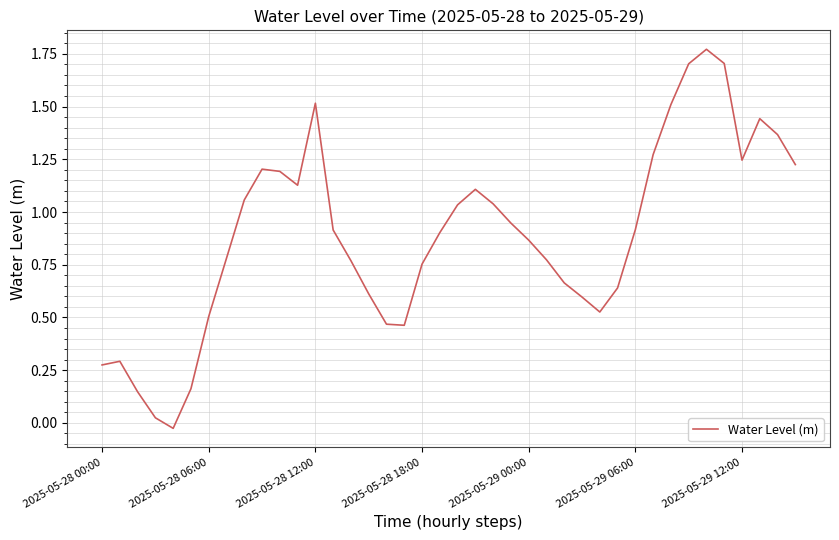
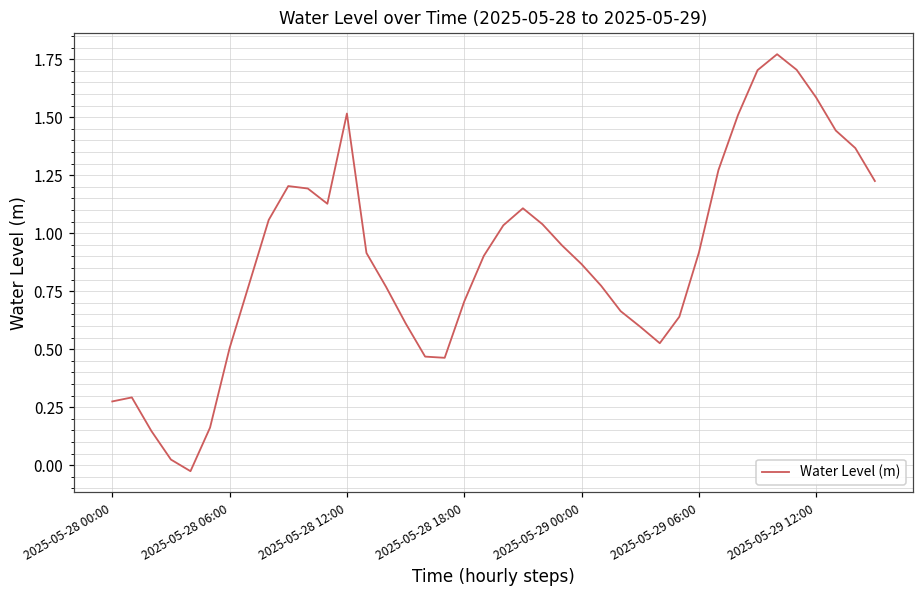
  {
    "2025-05-28 00:00": 0.27,
    "2025-05-28 06:00": 0.50,
    "2025-05-28 12:00": 1.52,
-   "2025-05-28 18:00": 0.75,
+   "2025-05-28 18:00": 0.71,
    "2025-05-29 00:00": 0.87,
    "2025-05-29 06:00": 0.92,
-   "2025-05-29 12:00": 1.25
+   "2025-05-29 12:00": 1.58
  }
